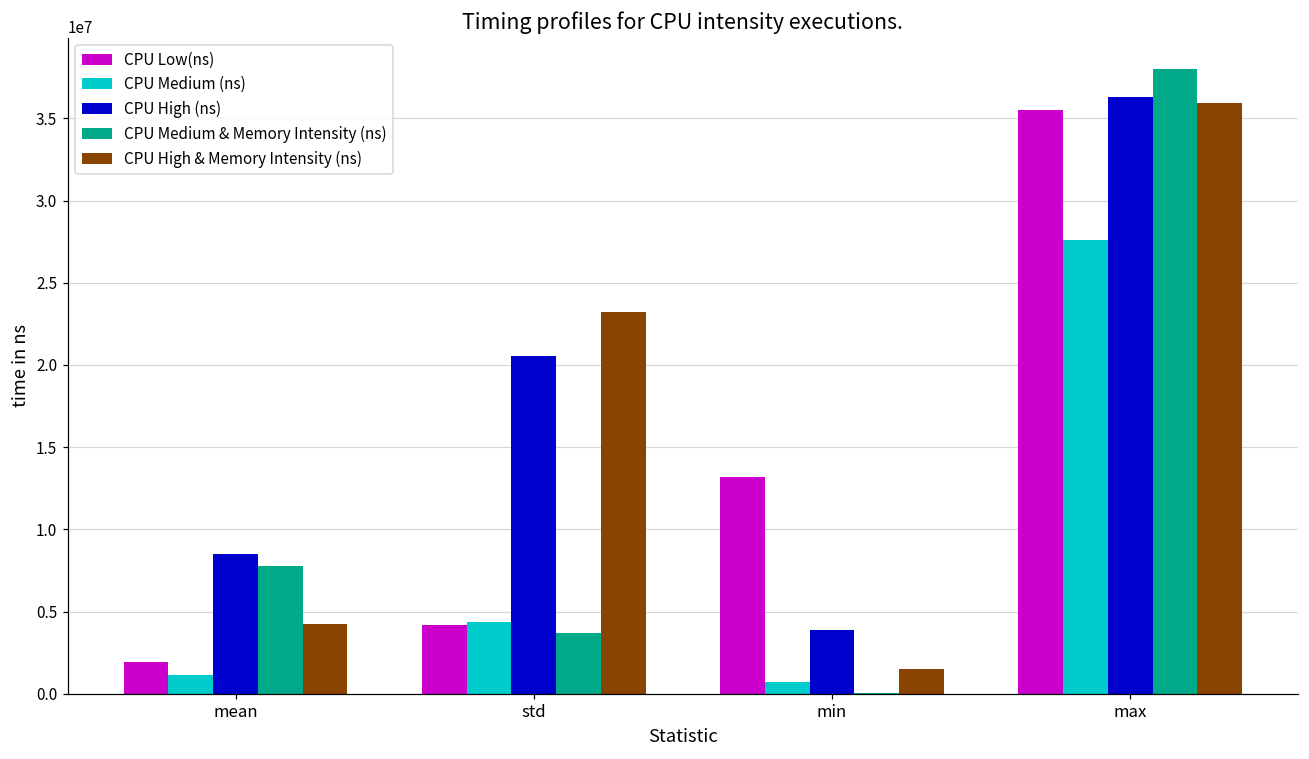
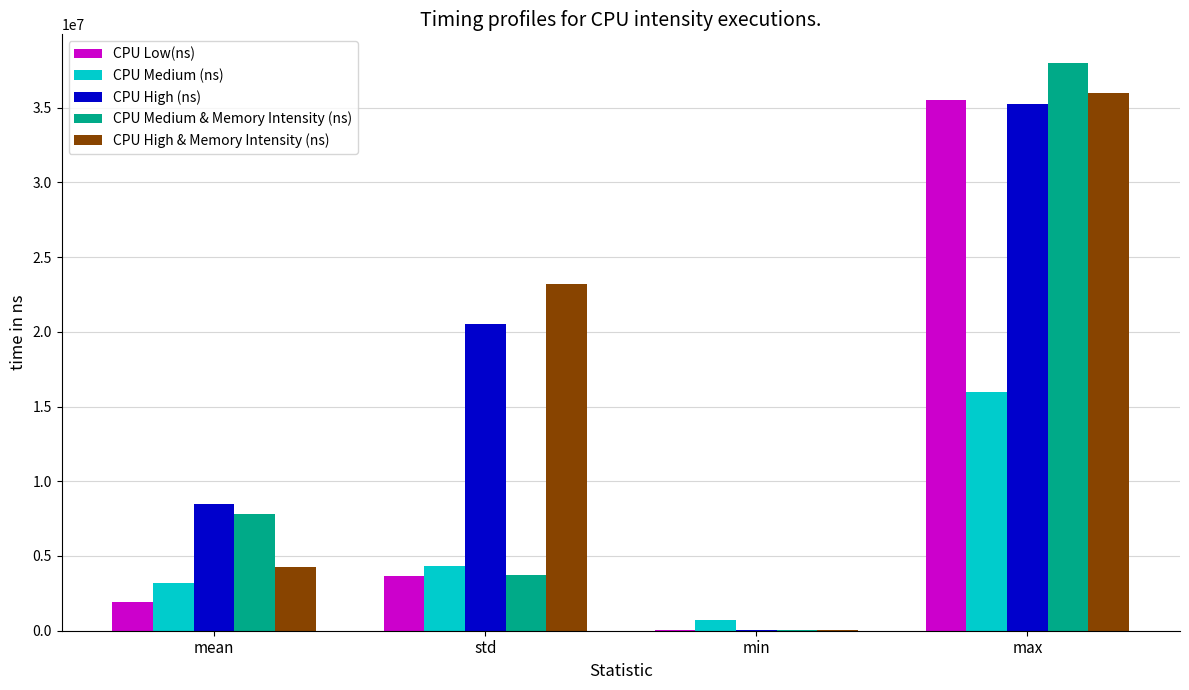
  {
    "CPU Low(ns)": {
      "mean": 1900000,
-     "std": 4200000,
-     "min": 13200000,
+     "std": 3700000,
+     "min": 0,
      "max": 35500000
    },
    "CPU Medium (ns)": {
-     "mean": 1100000,
+     "mean": 3200000,
      "std": 4400000,
      "min": 700000,
-     "max": 27600000
+     "max": 16000000
    },
    "CPU High (ns)": {
      "mean": 8500000,
      "std": 20500000,
-     "min": 3900000,
-     "max": 36300000
+     "min": 0,
+     "max": 35200000
    },
    "CPU Medium & Memory Intensity (ns)": {
      "mean": 7800000,
      "std": 3700000,
      "max": 38000000
    },
    "CPU High & Memory Intensity (ns)": {
      "mean": 4200000,
      "std": 23200000,
-     "min": 1500000,
+     "min": 100000,
      "max": 36000000
    }
  }
